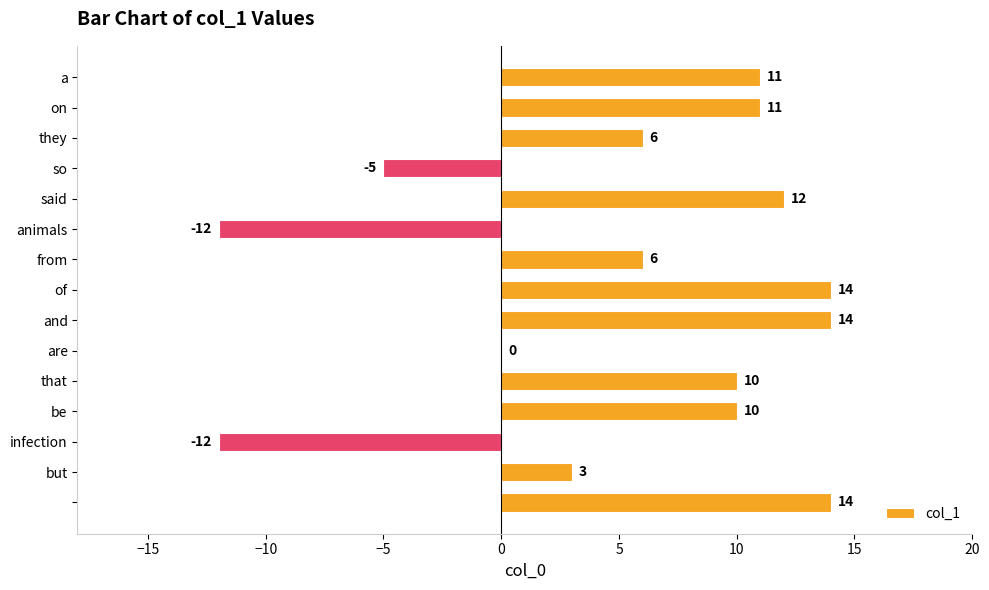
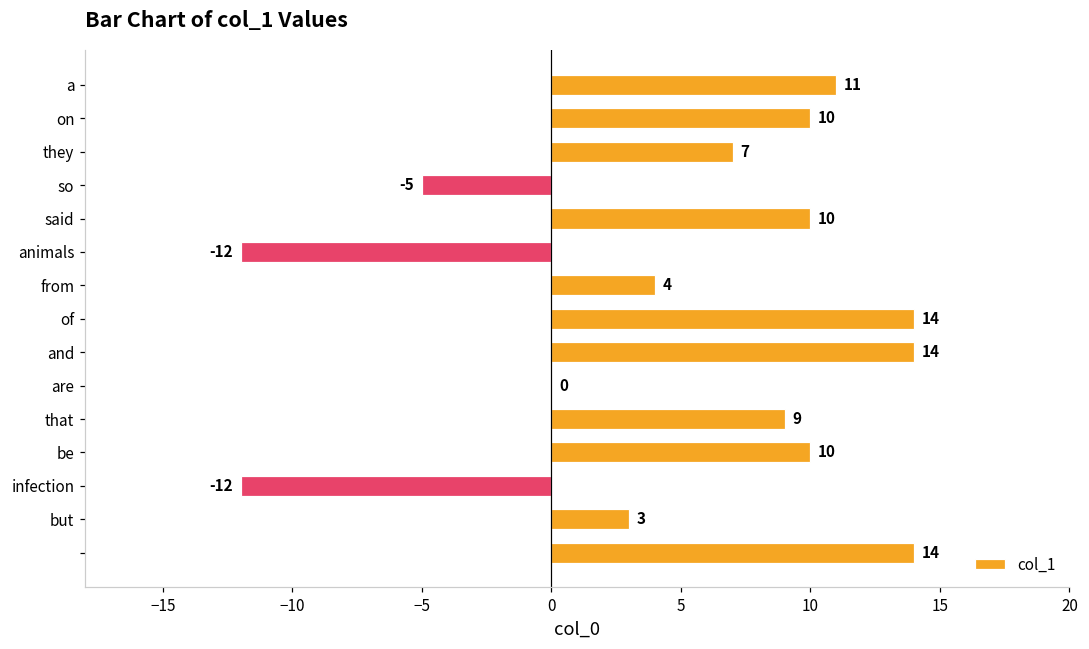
  {
    "a": 11,
-   "on": 11,
-   "they": 6,
+   "on": 10,
+   "they": 7,
    "so": -5,
-   "said": 12,
+   "said": 10,
    "animals": -12,
-   "from": 6,
+   "from": 4,
    "of": 14,
    "and": 14,
    "are": 0,
-   "that": 10,
+   "that": 9,
    "be": 10,
    "infection": -12,
    "but": 3
  }
